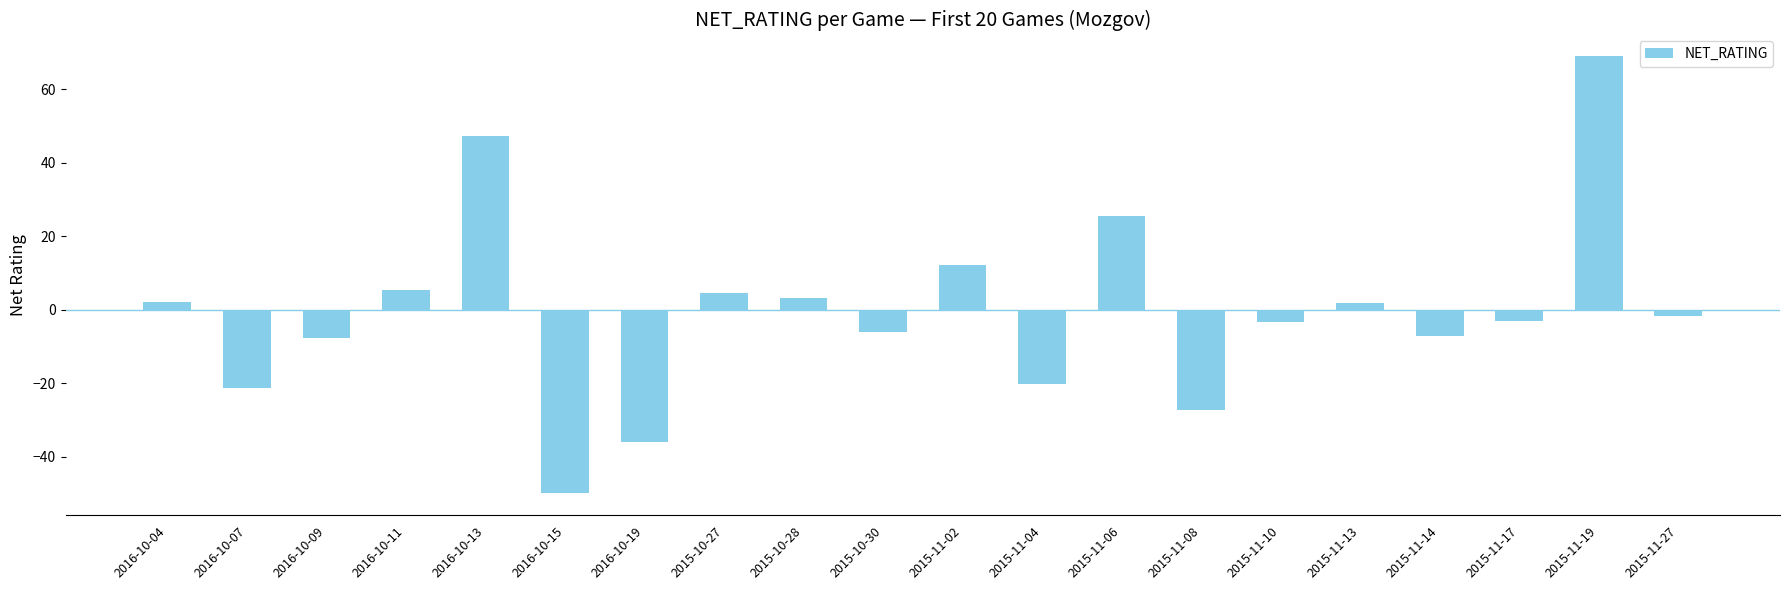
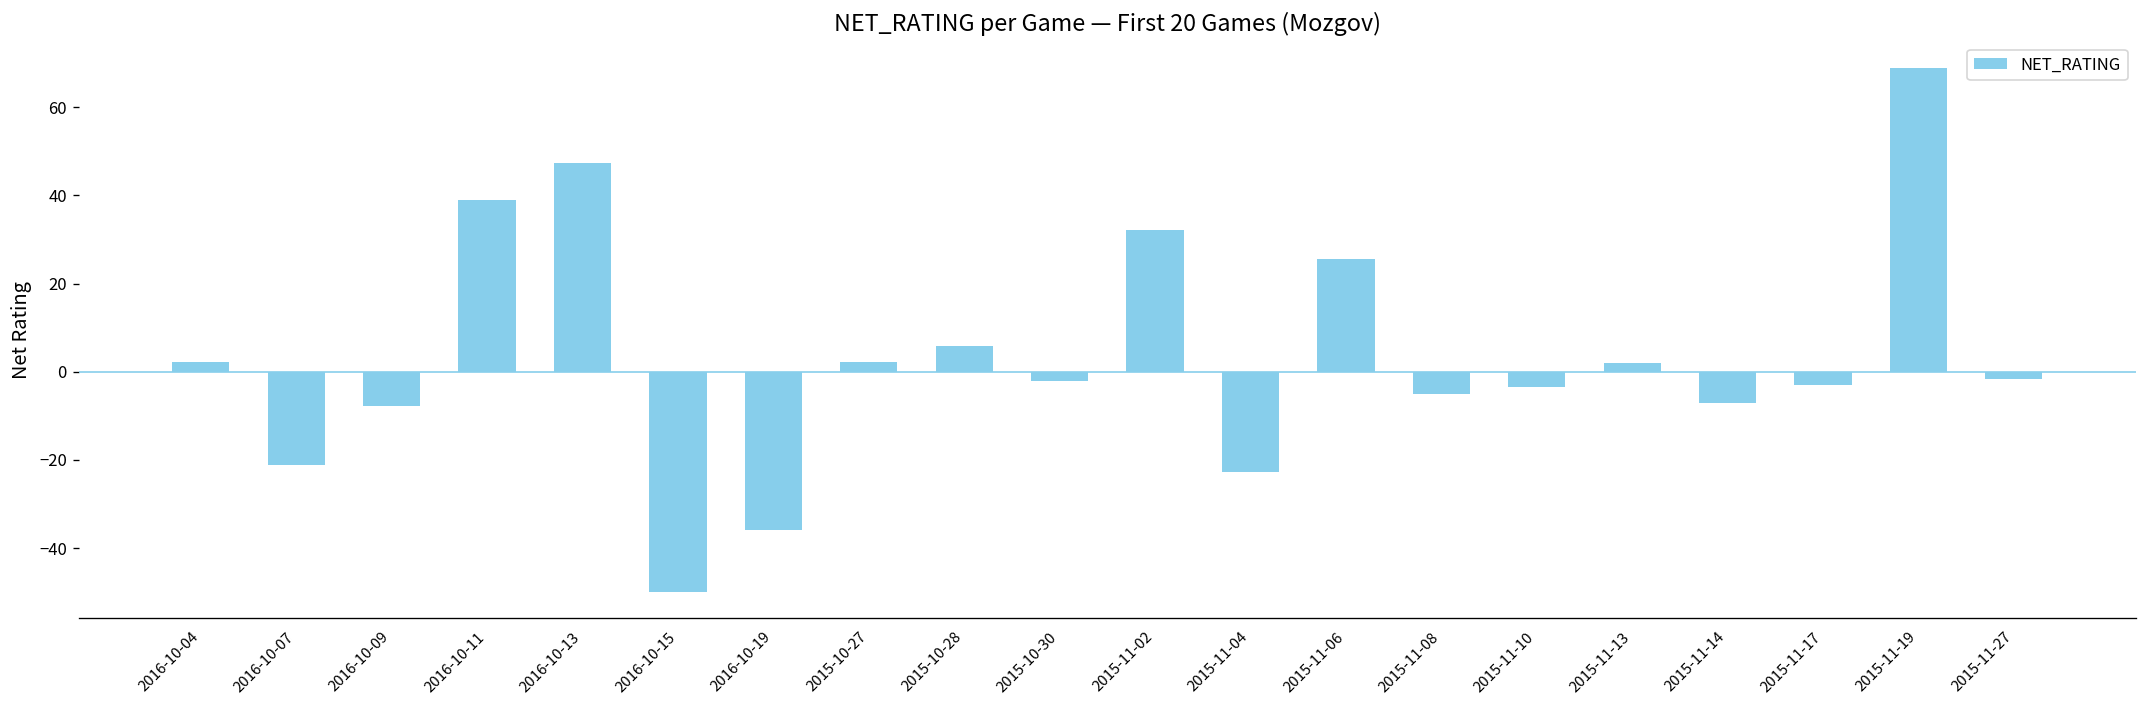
  {
    "2016-10-04": 2,
    "2016-10-07": -21,
    "2016-10-09": -8,
-   "2016-10-11": 5,
+   "2016-10-11": 39,
    "2016-10-13": 47,
    "2016-10-15": -50,
    "2016-10-19": -36,
-   "2015-10-27": 5,
-   "2015-10-28": 3,
-   "2015-10-30": -6,
-   "2015-11-02": 12,
-   "2015-11-04": -20,
+   "2015-10-27": 2,
+   "2015-10-28": 6,
+   "2015-10-30": -2,
+   "2015-11-02": 32,
+   "2015-11-04": -23,
    "2015-11-06": 26,
-   "2015-11-08": -27,
+   "2015-11-08": -5,
    "2015-11-10": -3,
    "2015-11-13": 2,
    "2015-11-14": -7,
    "2015-11-17": -3,
    "2015-11-19": 69,
    "2015-11-27": -2
  }
